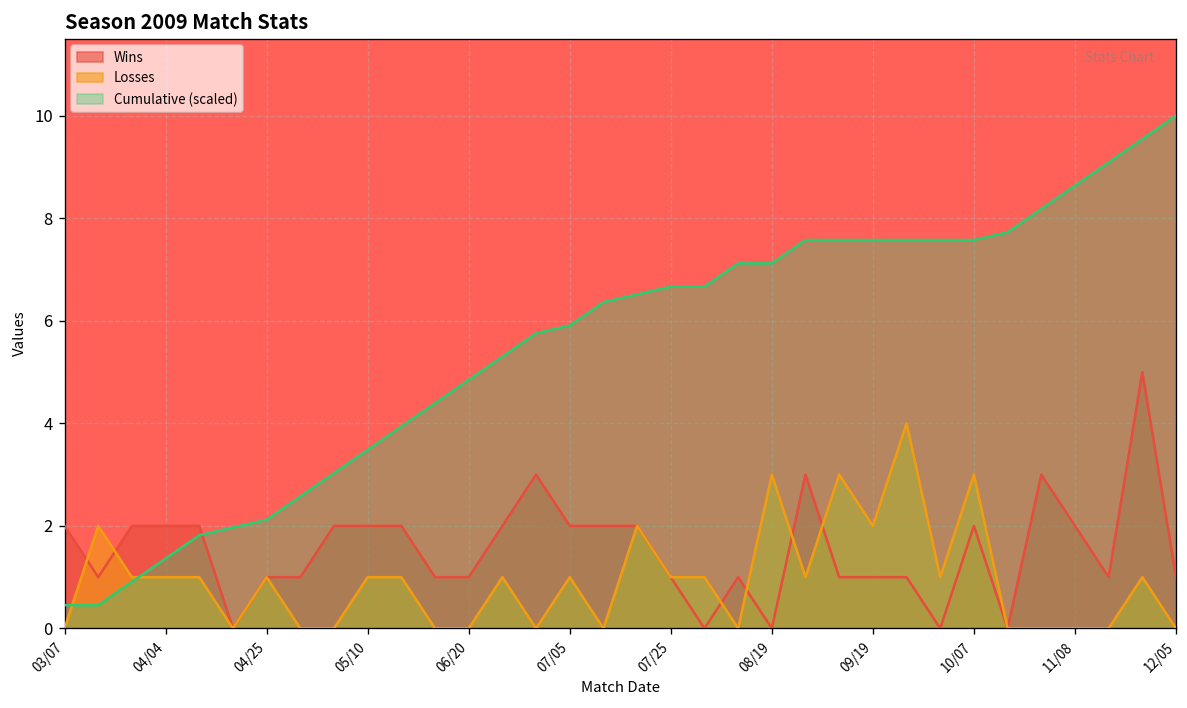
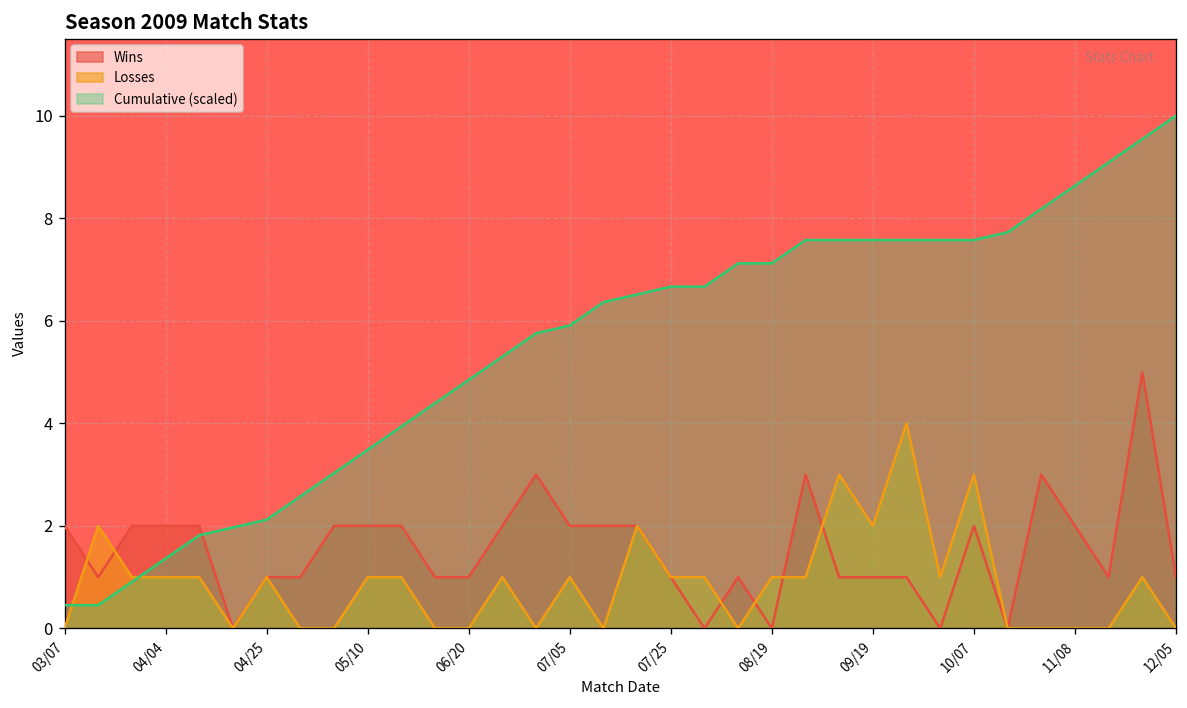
  {
    "Wins": {
      "03/07": 2,
      "04/04": 2,
      "05/10": 2,
      "06/20": 1,
      "07/05": 2,
      "08/19": 0,
      "09/19": 1,
      "10/07": 2,
      "11/08": 2,
      "12/05": 1
    },
    "Losses": {
      "03/07": 0,
      "04/04": 1,
      "05/10": 1,
      "06/20": 0,
      "07/05": 1,
-     "08/19": 3,
+     "08/19": 1,
      "09/19": 2,
      "10/07": 3,
      "11/08": 0,
      "12/05": 0
    },
    "Cumulative (scaled)": {
      "03/07": 0.5,
      "04/04": 1.4,
      "04/25": 2.1,
      "05/10": 3.5,
      "06/20": 4.8,
      "07/05": 5.9,
      "07/25": 6.7,
      "08/19": 7.1,
      "09/19": 7.6,
      "10/07": 7.6,
      "11/08": 8.6,
      "12/05": 10
    }
  }
